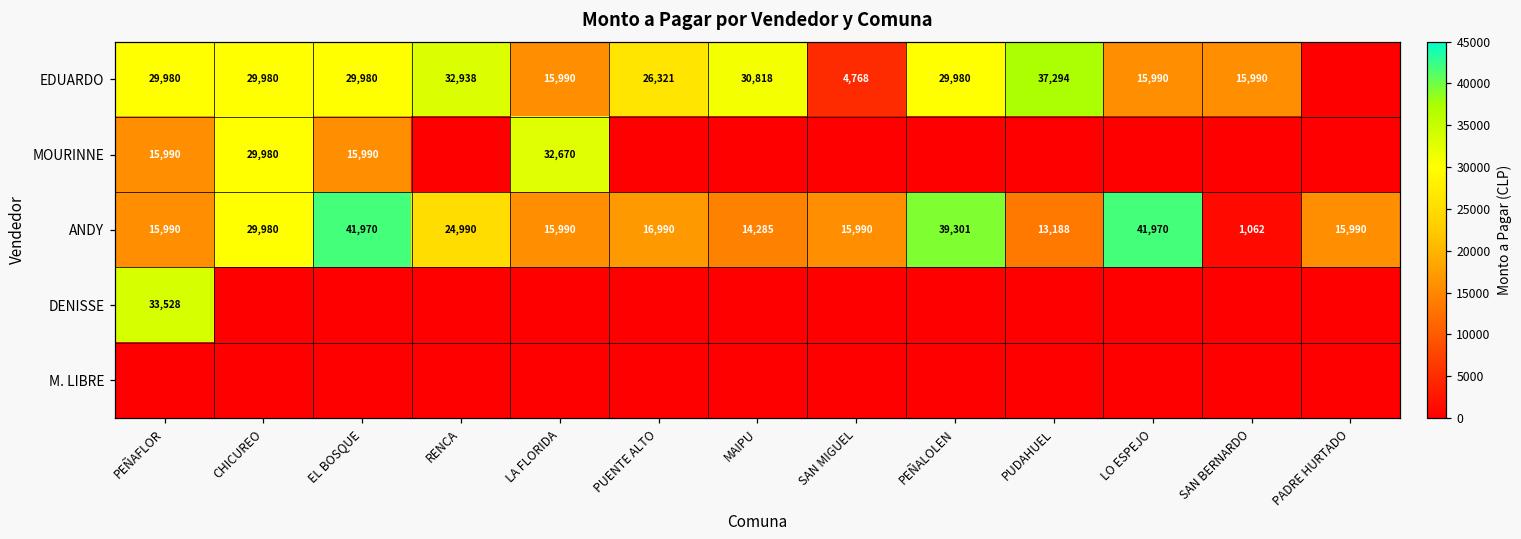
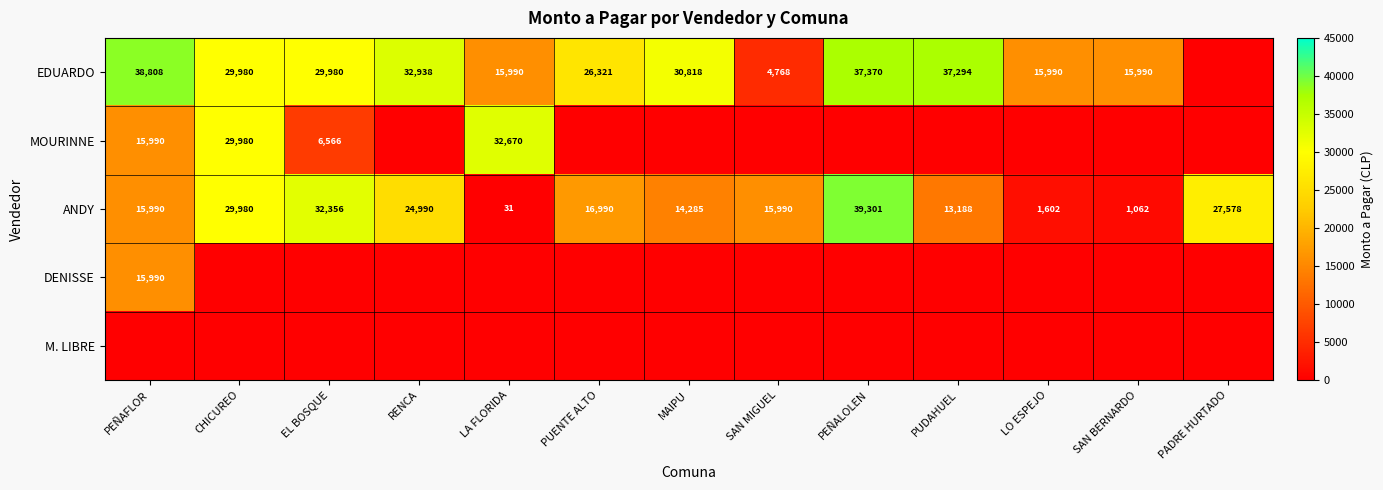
  {
    "EDUARDO": {
-     "PEÑAFLOR": "29,980",
+     "PEÑAFLOR": "38,808",
      "CHICUREO": "29,980",
      "EL BOSQUE": "29,980",
      "RENCA": "32,938",
      "LA FLORIDA": "15,990",
      "PUENTE ALTO": "26,321",
      "MAIPU": "30,818",
      "SAN MIGUEL": "4,768",
-     "PEÑALOLEN": "29,980",
+     "PEÑALOLEN": "37,370",
      "PUDAHUEL": "37,294",
      "LO ESPEJO": "15,990",
      "SAN BERNARDO": "15,990"
    },
    "MOURINNE": {
      "PEÑAFLOR": "15,990",
      "CHICUREO": "29,980",
-     "EL BOSQUE": "15,990",
+     "EL BOSQUE": "6,566",
      "LA FLORIDA": "32,670"
    },
    "ANDY": {
      "PEÑAFLOR": "15,990",
      "CHICUREO": "29,980",
-     "EL BOSQUE": "41,970",
+     "EL BOSQUE": "32,356",
      "RENCA": "24,990",
-     "LA FLORIDA": "15,990",
+     "LA FLORIDA": "31",
      "PUENTE ALTO": "16,990",
      "MAIPU": "14,285",
      "SAN MIGUEL": "15,990",
      "PEÑALOLEN": "39,301",
      "PUDAHUEL": "13,188",
-     "LO ESPEJO": "41,970",
+     "LO ESPEJO": "1,602",
      "SAN BERNARDO": "1,062",
-     "PADRE HURTADO": "15,990"
+     "PADRE HURTADO": "27,578"
    },
    "DENISSE": {
-     "PEÑAFLOR": "33,528"
+     "PEÑAFLOR": "15,990"
    }
  }
